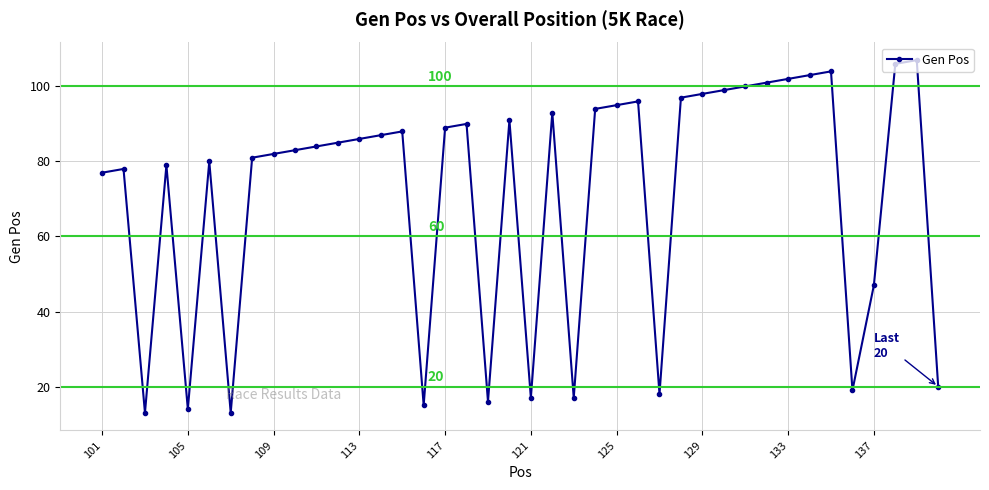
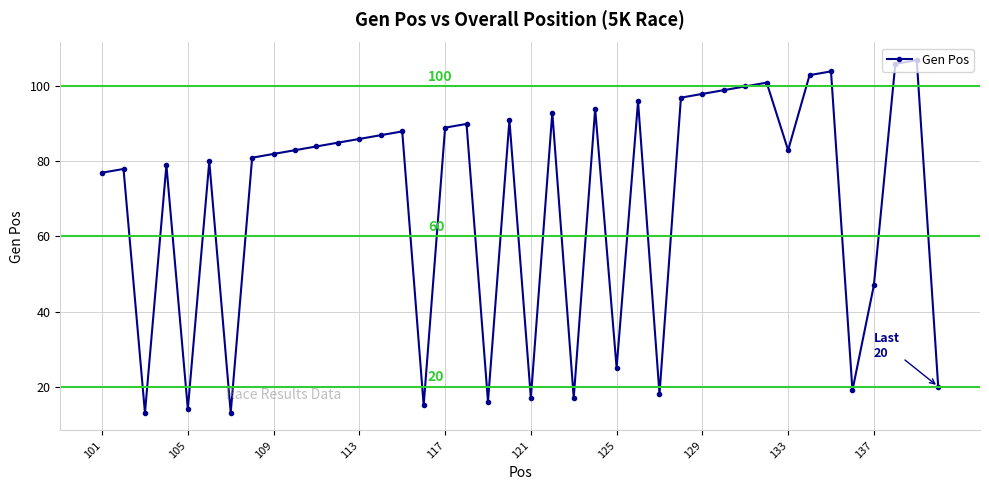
  {
    "101": 77,
    "105": 14,
    "109": 82,
    "113": 86,
    "117": 89,
    "121": 17,
-   "125": 95,
+   "125": 25,
    "129": 98,
-   "133": 102,
+   "133": 83,
    "137": 47
  }
